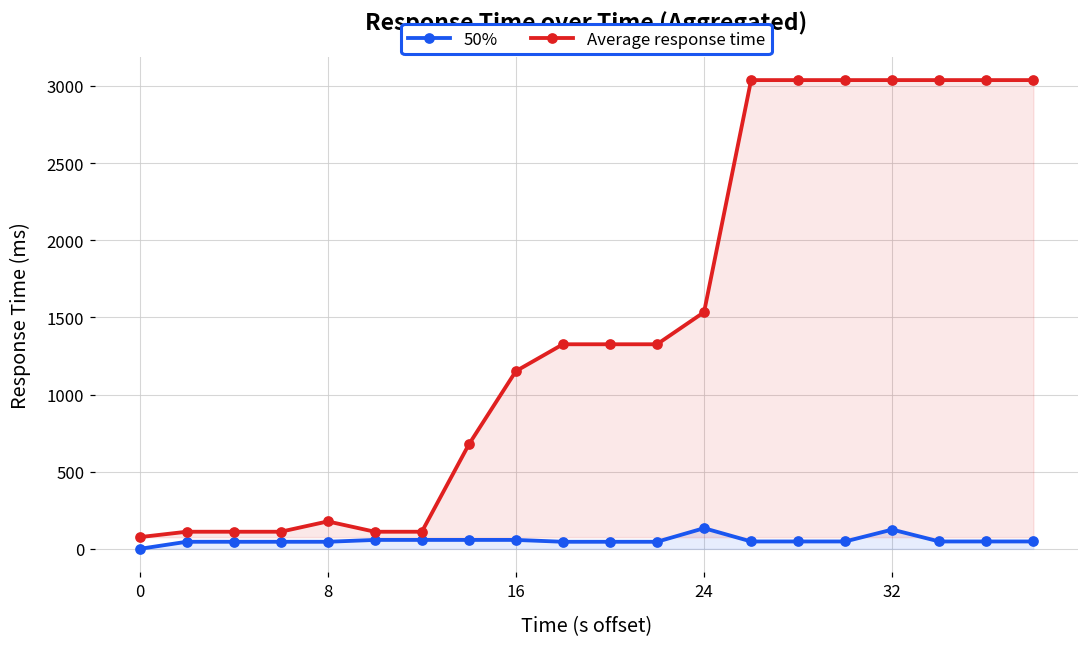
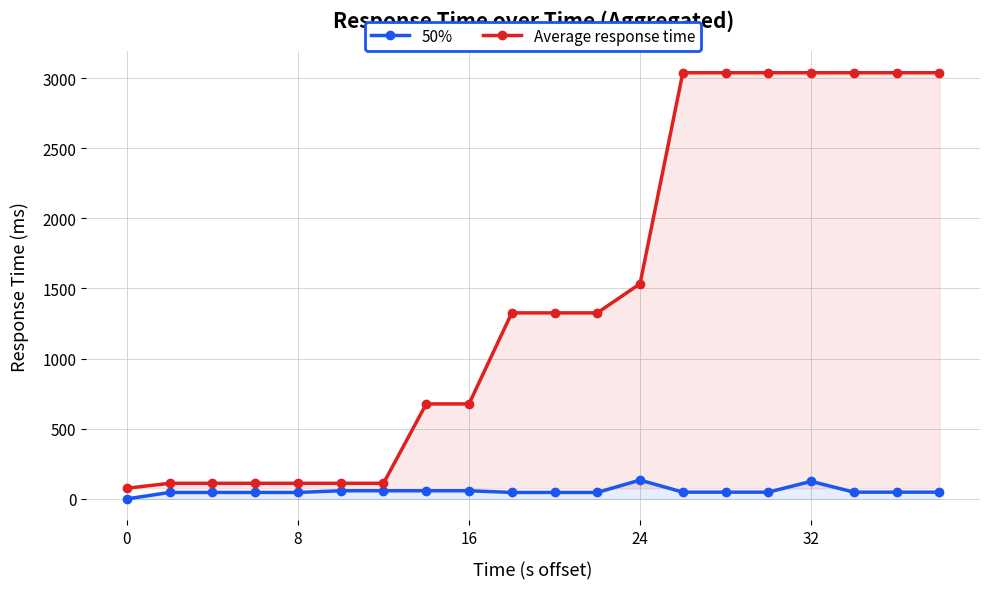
  {
    "50%": {
      "0": 0,
      "8": 50,
      "16": 60,
      "24": 130,
      "32": 130
    },
    "Average response time": {
      "0": 80,
-     "8": 180,
-     "16": 1150,
+     "8": 110,
+     "16": 680,
      "24": 1530,
      "32": 3040
    }
  }
